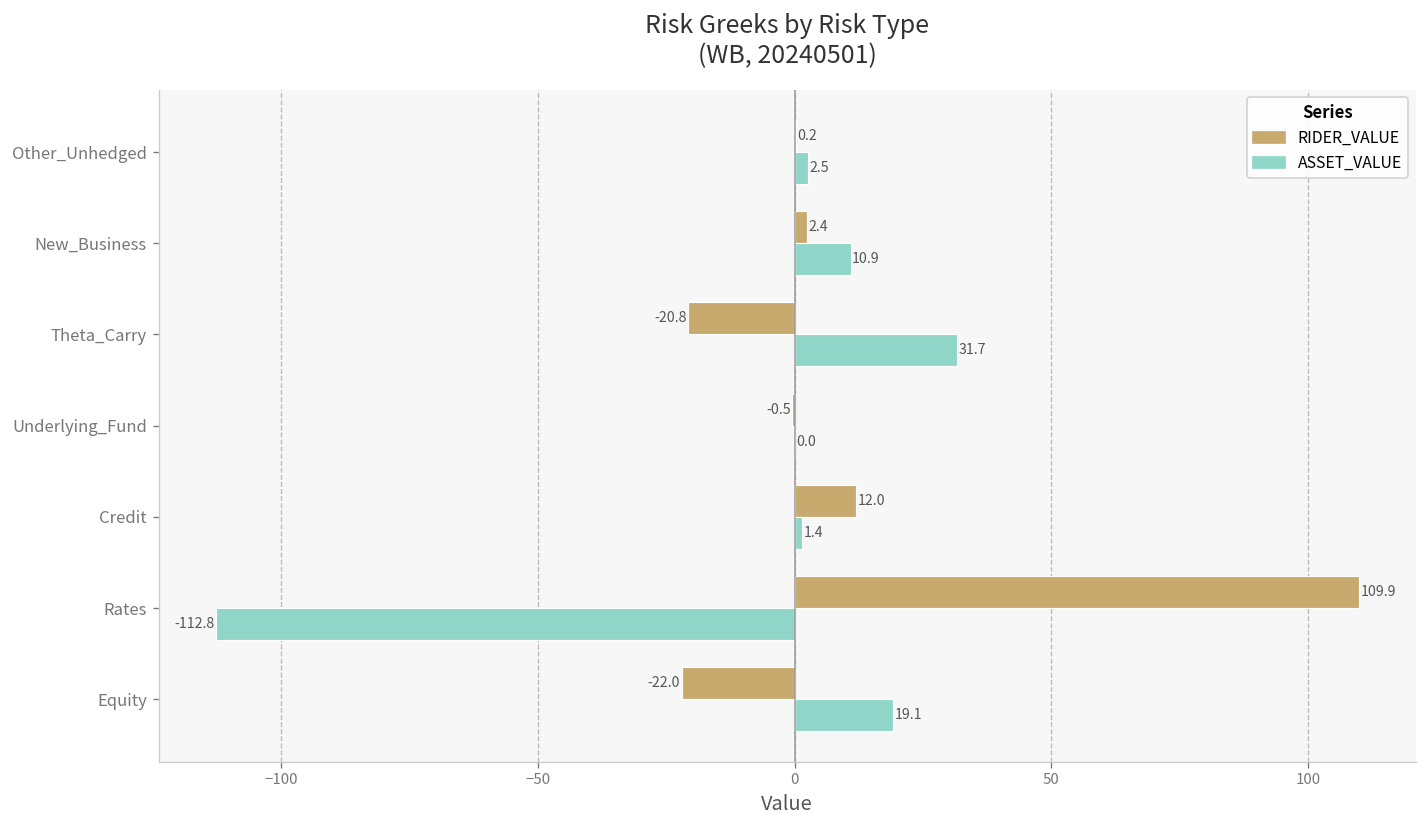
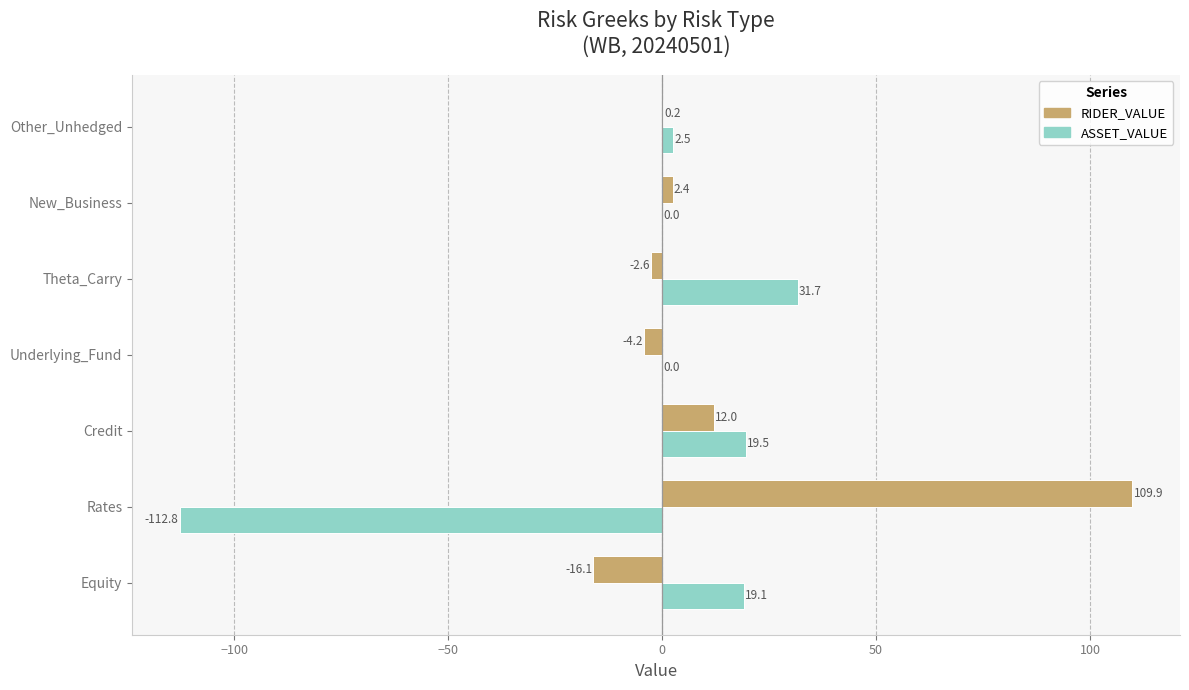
  {
    "RIDER_VALUE": {
      "Other_Unhedged": 0.2,
      "New_Business": 2.4,
-     "Theta_Carry": -20.8,
-     "Underlying_Fund": -0.5,
+     "Theta_Carry": -2.6,
+     "Underlying_Fund": -4.2,
      "Credit": 12.0,
      "Rates": 109.9,
-     "Equity": -22.0
+     "Equity": -16.1
    },
    "ASSET_VALUE": {
      "Other_Unhedged": 2.5,
-     "New_Business": 10.9,
+     "New_Business": 0.0,
      "Theta_Carry": 31.7,
      "Underlying_Fund": 0.0,
-     "Credit": 1.4,
+     "Credit": 19.5,
      "Rates": -112.8,
      "Equity": 19.1
    }
  }
